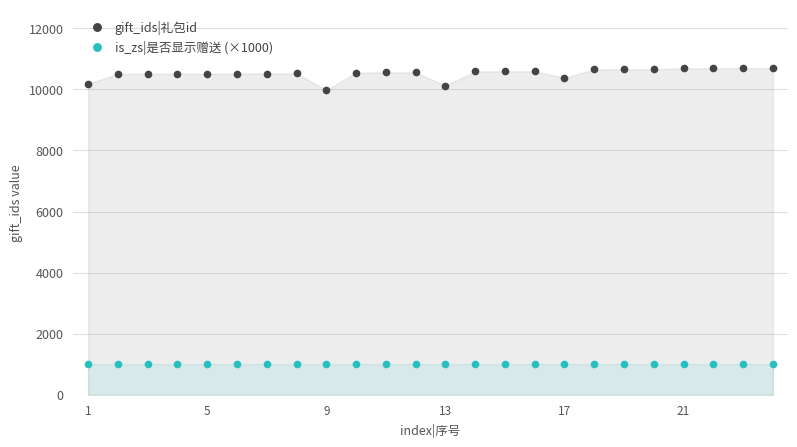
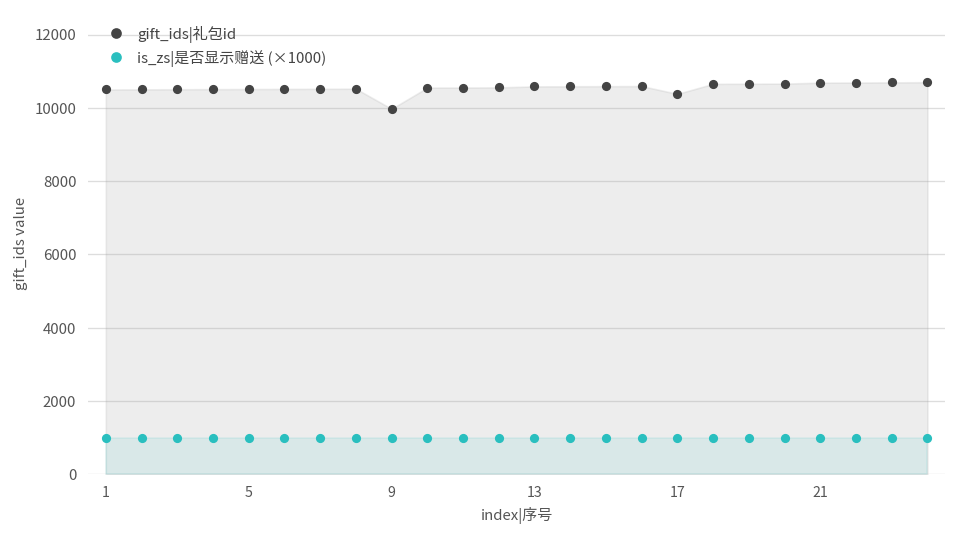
  {
    "gift_ids|礼包id": {
-     "1": 10200,
+     "1": 10500,
      "5": 10500,
      "9": 10000,
-     "13": 10100,
+     "13": 10600,
      "17": 10400,
      "21": 10700
    },
    "is_zs|是否显示赠送 (×1000)": {
      "1": 1000,
      "5": 1000,
      "9": 1000,
      "13": 1000,
      "17": 1000,
      "21": 1000
    }
  }
